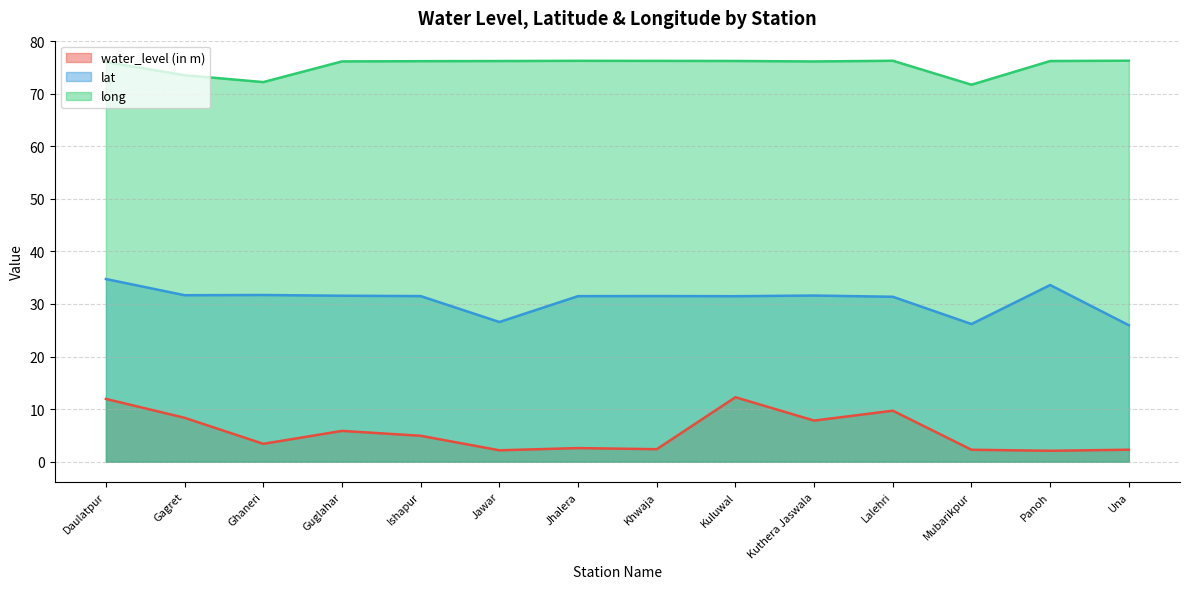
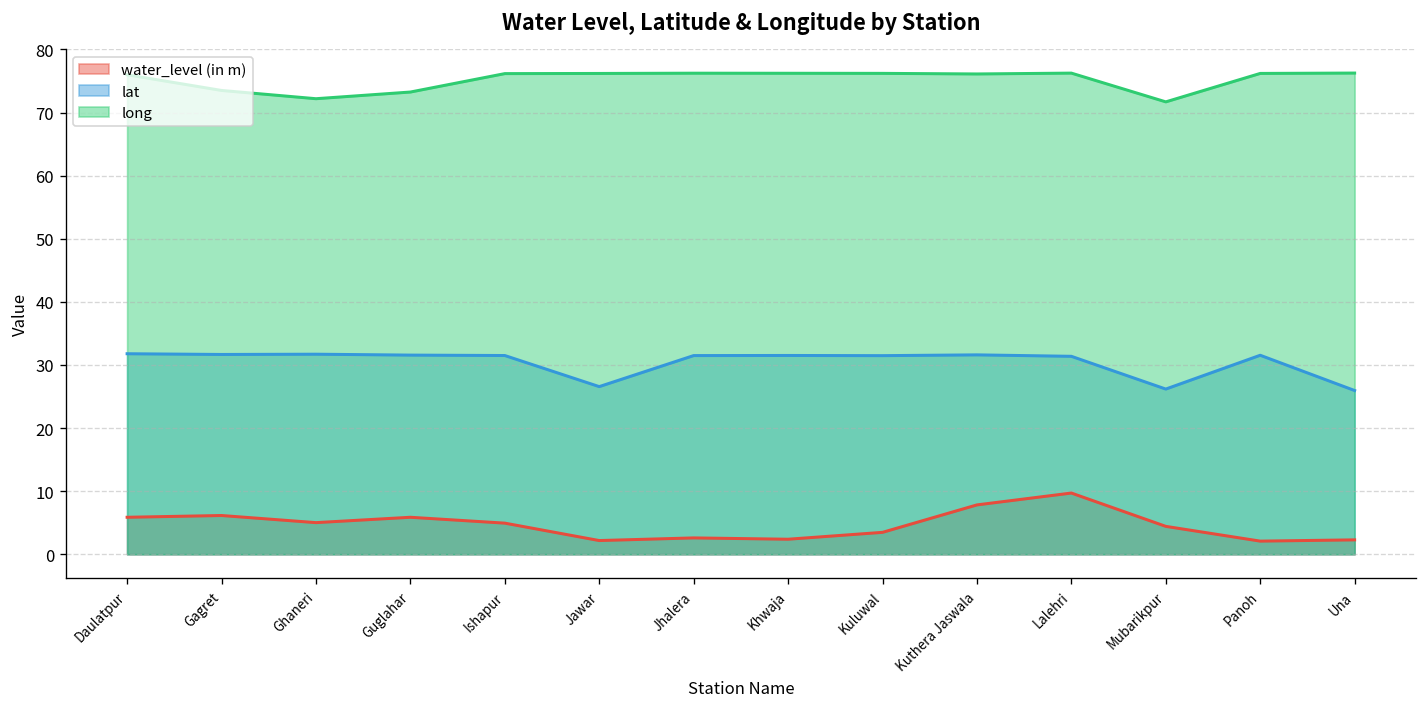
  {
    "water_level (in m)": {
-     "Daulatpur": 12,
-     "Gagret": 8,
-     "Ghaneri": 3,
+     "Daulatpur": 6,
+     "Gagret": 6,
+     "Ghaneri": 5,
      "Guglahar": 6,
      "Ishapur": 5,
      "Jawar": 2,
      "Jhalera": 3,
      "Khwaja": 2,
-     "Kuluwal": 12,
+     "Kuluwal": 3,
      "Kuthera Jaswala": 8,
      "Lalehri": 10,
-     "Mubarikpur": 2,
+     "Mubarikpur": 4,
      "Panoh": 2,
      "Una": 2
    },
    "lat": {
-     "Daulatpur": 35,
+     "Daulatpur": 32,
      "Gagret": 32,
      "Ghaneri": 32,
      "Guglahar": 32,
      "Ishapur": 31,
      "Jawar": 27,
      "Jhalera": 31,
      "Khwaja": 32,
      "Kuluwal": 31,
      "Kuthera Jaswala": 32,
      "Lalehri": 31,
      "Mubarikpur": 26,
-     "Panoh": 34,
+     "Panoh": 32,
      "Una": 26
    },
    "long": {
      "Ghaneri": 72,
-     "Guglahar": 76,
+     "Guglahar": 73,
      "Ishapur": 76,
      "Jawar": 76,
      "Jhalera": 76,
      "Khwaja": 76,
      "Kuluwal": 76,
      "Kuthera Jaswala": 76,
      "Lalehri": 76,
      "Mubarikpur": 72,
      "Panoh": 76,
      "Una": 76
    }
  }
